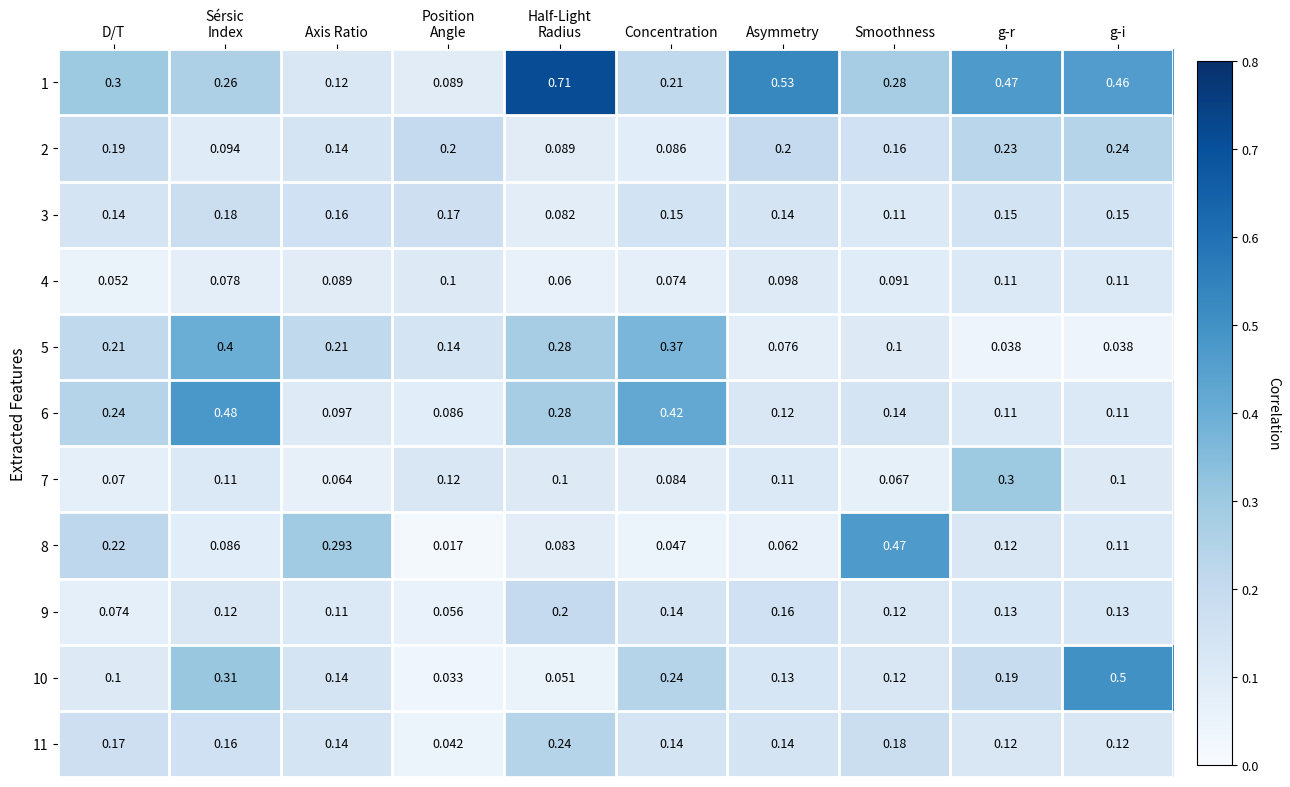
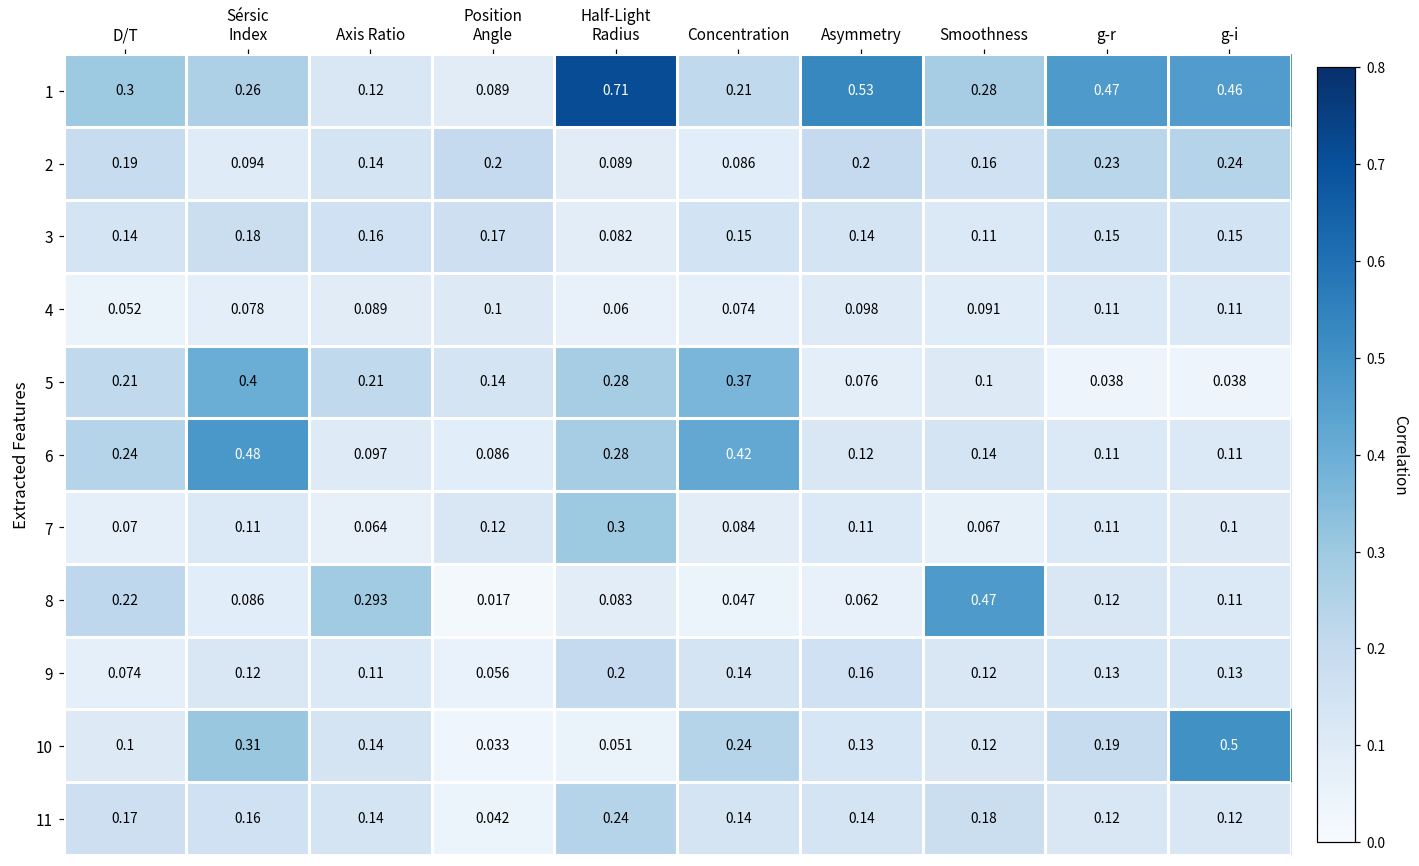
  {
    "1": {
      "D/T": 0.3,
      "Sérsic Index": 0.26,
      "Axis Ratio": 0.12,
      "Position Angle": 0.089,
      "Half-Light Radius": 0.71,
      "Concentration": 0.21,
      "Asymmetry": 0.53,
      "Smoothness": 0.28,
      "g-r": 0.47,
      "g-i": 0.46
    },
    "2": {
      "D/T": 0.19,
      "Sérsic Index": 0.094,
      "Axis Ratio": 0.14,
      "Position Angle": 0.2,
      "Half-Light Radius": 0.089,
      "Concentration": 0.086,
      "Asymmetry": 0.2,
      "Smoothness": 0.16,
      "g-r": 0.23,
      "g-i": 0.24
    },
    "3": {
      "D/T": 0.14,
      "Sérsic Index": 0.18,
      "Axis Ratio": 0.16,
      "Position Angle": 0.17,
      "Half-Light Radius": 0.082,
      "Concentration": 0.15,
      "Asymmetry": 0.14,
      "Smoothness": 0.11,
      "g-r": 0.15,
      "g-i": 0.15
    },
    "4": {
      "D/T": 0.052,
      "Sérsic Index": 0.078,
      "Axis Ratio": 0.089,
      "Position Angle": 0.1,
      "Half-Light Radius": 0.06,
      "Concentration": 0.074,
      "Asymmetry": 0.098,
      "Smoothness": 0.091,
      "g-r": 0.11,
      "g-i": 0.11
    },
    "5": {
      "D/T": 0.21,
      "Sérsic Index": 0.4,
      "Axis Ratio": 0.21,
      "Position Angle": 0.14,
      "Half-Light Radius": 0.28,
      "Concentration": 0.37,
      "Asymmetry": 0.076,
      "Smoothness": 0.1,
      "g-r": 0.038,
      "g-i": 0.038
    },
    "6": {
      "D/T": 0.24,
      "Sérsic Index": 0.48,
      "Axis Ratio": 0.097,
      "Position Angle": 0.086,
      "Half-Light Radius": 0.28,
      "Concentration": 0.42,
      "Asymmetry": 0.12,
      "Smoothness": 0.14,
      "g-r": 0.11,
      "g-i": 0.11
    },
    "7": {
      "D/T": 0.07,
      "Sérsic Index": 0.11,
      "Axis Ratio": 0.064,
      "Position Angle": 0.12,
-     "Half-Light Radius": 0.1,
+     "Half-Light Radius": 0.3,
      "Concentration": 0.084,
      "Asymmetry": 0.11,
      "Smoothness": 0.067,
-     "g-r": 0.3,
+     "g-r": 0.11,
      "g-i": 0.1
    },
    "8": {
      "D/T": 0.22,
      "Sérsic Index": 0.086,
      "Axis Ratio": 0.293,
      "Position Angle": 0.017,
      "Half-Light Radius": 0.083,
      "Concentration": 0.047,
      "Asymmetry": 0.062,
      "Smoothness": 0.47,
      "g-r": 0.12,
      "g-i": 0.11
    },
    "9": {
      "D/T": 0.074,
      "Sérsic Index": 0.12,
      "Axis Ratio": 0.11,
      "Position Angle": 0.056,
      "Half-Light Radius": 0.2,
      "Concentration": 0.14,
      "Asymmetry": 0.16,
      "Smoothness": 0.12,
      "g-r": 0.13,
      "g-i": 0.13
    },
    "10": {
      "D/T": 0.1,
      "Sérsic Index": 0.31,
      "Axis Ratio": 0.14,
      "Position Angle": 0.033,
      "Half-Light Radius": 0.051,
      "Concentration": 0.24,
      "Asymmetry": 0.13,
      "Smoothness": 0.12,
      "g-r": 0.19,
      "g-i": 0.5
    },
    "11": {
      "D/T": 0.17,
      "Sérsic Index": 0.16,
      "Axis Ratio": 0.14,
      "Position Angle": 0.042,
      "Half-Light Radius": 0.24,
      "Concentration": 0.14,
      "Asymmetry": 0.14,
      "Smoothness": 0.18,
      "g-r": 0.12,
      "g-i": 0.12
    }
  }
